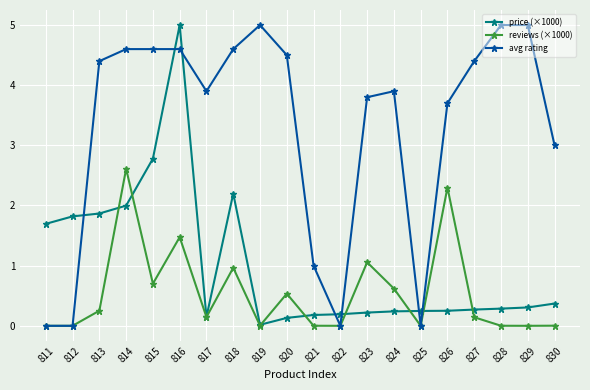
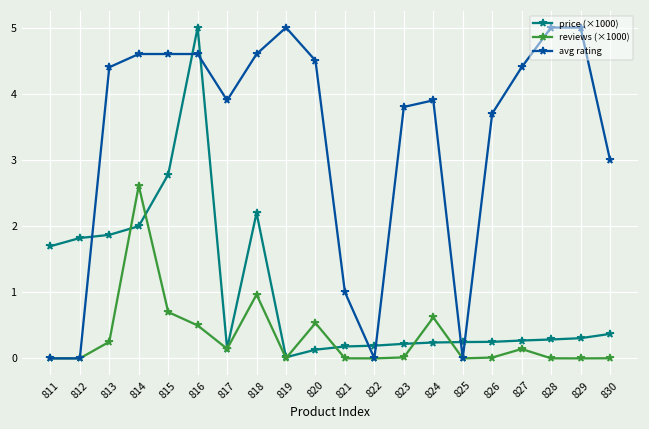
  {
    "reviews (×1000)": {
      "813": 0.3,
      "814": 2.6,
      "815": 0.7,
-     "816": 1.5,
+     "816": 0.5,
      "818": 1.0,
      "820": 0.5,
      "821": 0.0,
-     "823": 1.1,
+     "823": 0.0,
      "824": 0.6,
-     "826": 2.3,
+     "826": 0.0,
      "827": 0.1,
      "828": 0.0,
      "829": 0.0,
      "830": 0.0
    }
  }
